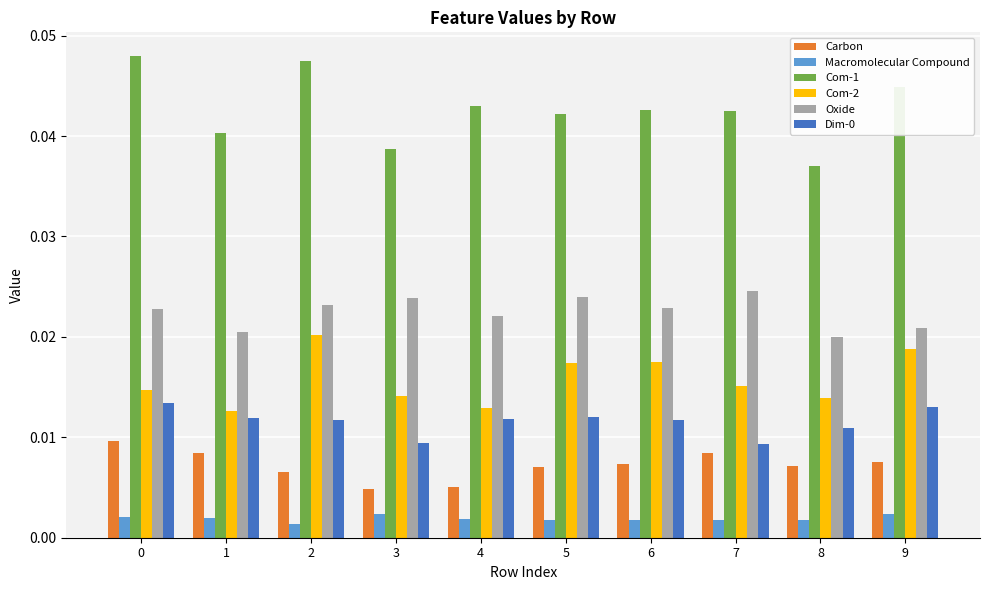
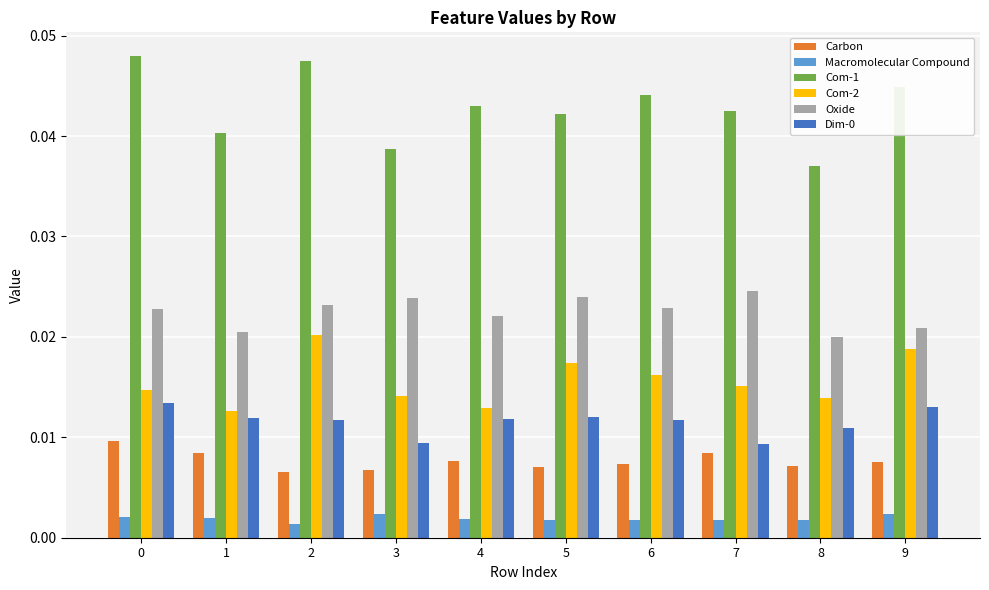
  {
    "Carbon": {
      "0": 0.0096,
      "1": 0.0085,
      "2": 0.0066,
-     "3": 0.0049,
-     "4": 0.0050,
+     "3": 0.0067,
+     "4": 0.0077,
      "5": 0.0070,
      "6": 0.0074,
      "7": 0.0085,
      "8": 0.0072,
      "9": 0.0076
    },
    "Com-1": {
      "0": 0.0479,
      "1": 0.0403,
      "2": 0.0475,
      "3": 0.0387,
      "4": 0.0430,
      "5": 0.0422,
-     "6": 0.0426,
+     "6": 0.0441,
      "7": 0.0425,
      "8": 0.0370
    },
    "Com-2": {
      "0": 0.0147,
      "1": 0.0126,
      "2": 0.0202,
      "3": 0.0141,
      "4": 0.0129,
      "5": 0.0174,
-     "6": 0.0174,
+     "6": 0.0162,
      "7": 0.0151,
      "8": 0.0139,
      "9": 0.0188
    },
    "Oxide": {
      "0": 0.0227,
      "1": 0.0205,
      "2": 0.0232,
      "3": 0.0239,
      "4": 0.0221,
      "5": 0.0240,
      "6": 0.0229,
      "7": 0.0245,
      "8": 0.0200,
      "9": 0.0209
    }
  }
